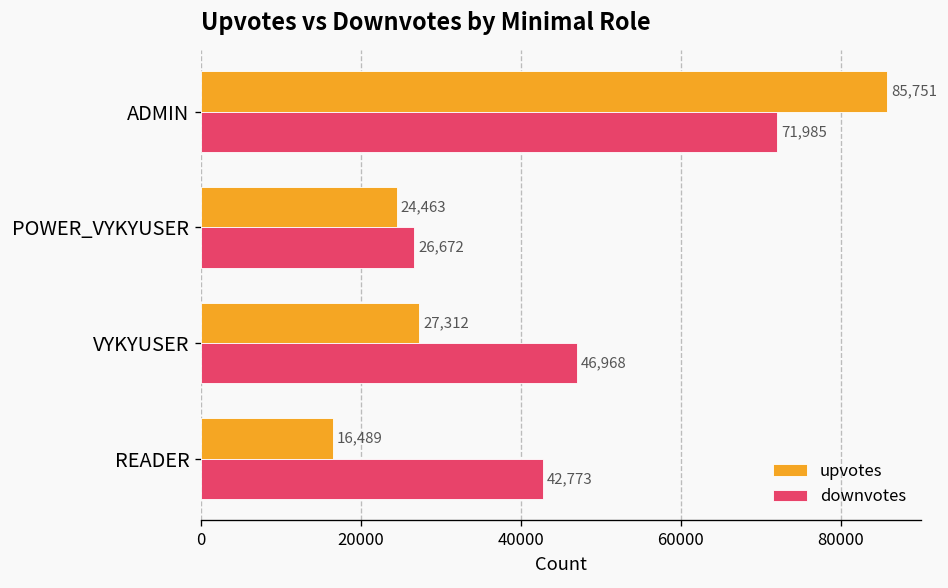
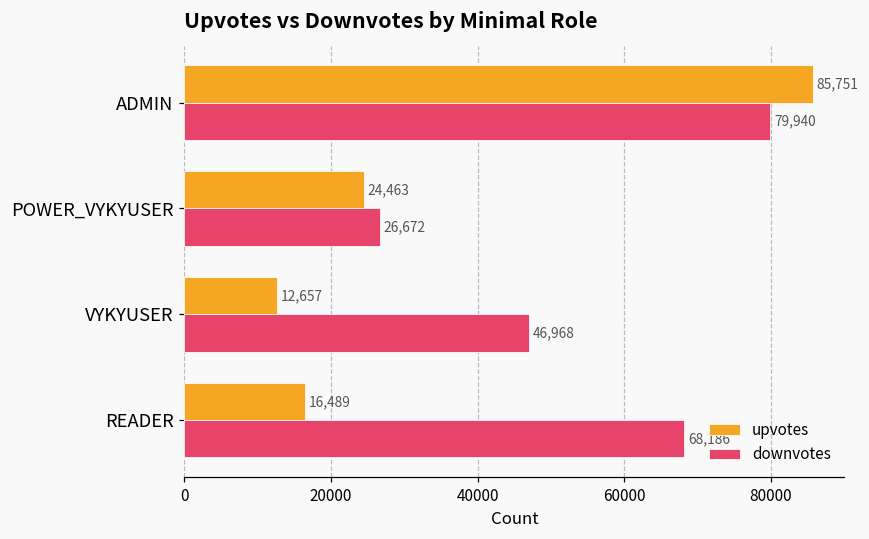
  {
    "upvotes": {
      "ADMIN": "85,751",
      "POWER_VYKYUSER": "24,463",
-     "VYKYUSER": "27,312",
+     "VYKYUSER": "12,657",
      "READER": "16,489"
    },
    "downvotes": {
-     "ADMIN": "71,985",
+     "ADMIN": "79,940",
      "POWER_VYKYUSER": "26,672",
      "VYKYUSER": "46,968",
-     "READER": "42,773"
+     "READER": "68,186"
    }
  }
